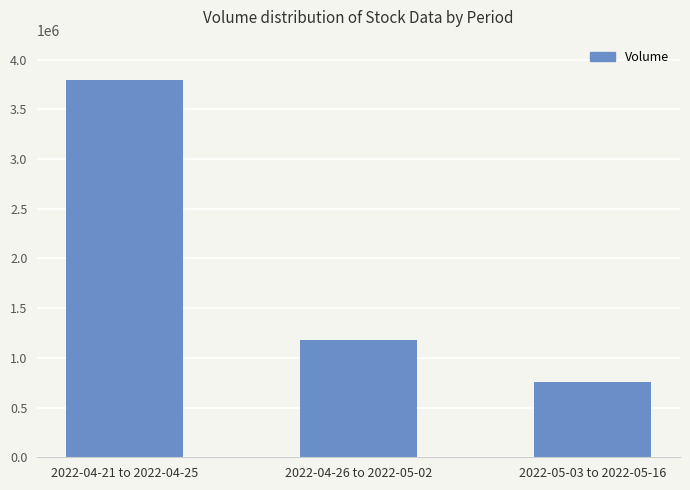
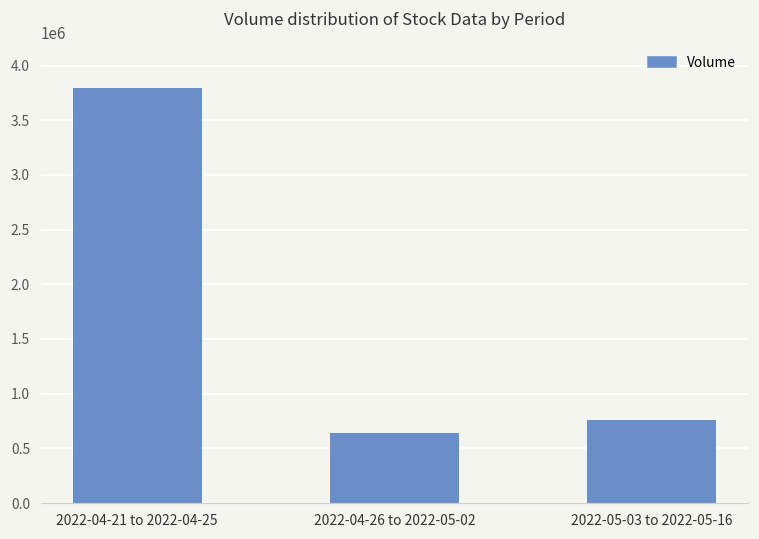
  {
    "2022-04-21 to 2022-04-25": 3800000,
-   "2022-04-26 to 2022-05-02": 1200000,
+   "2022-04-26 to 2022-05-02": 600000,
    "2022-05-03 to 2022-05-16": 800000
  }
